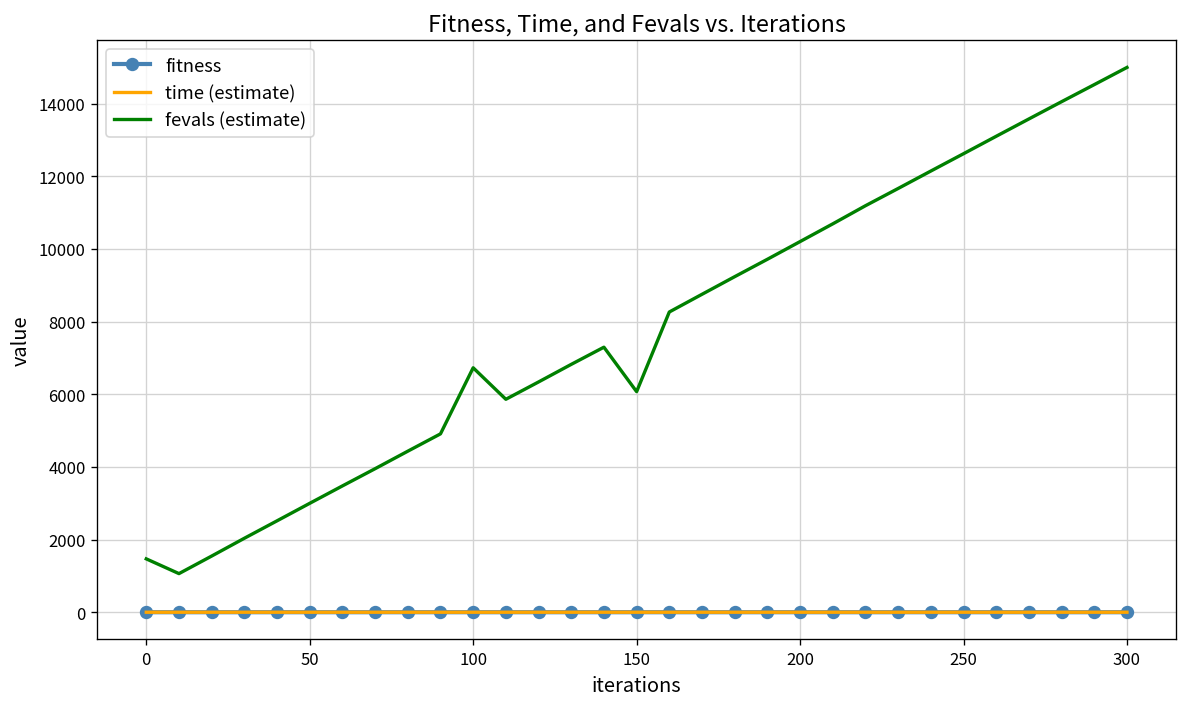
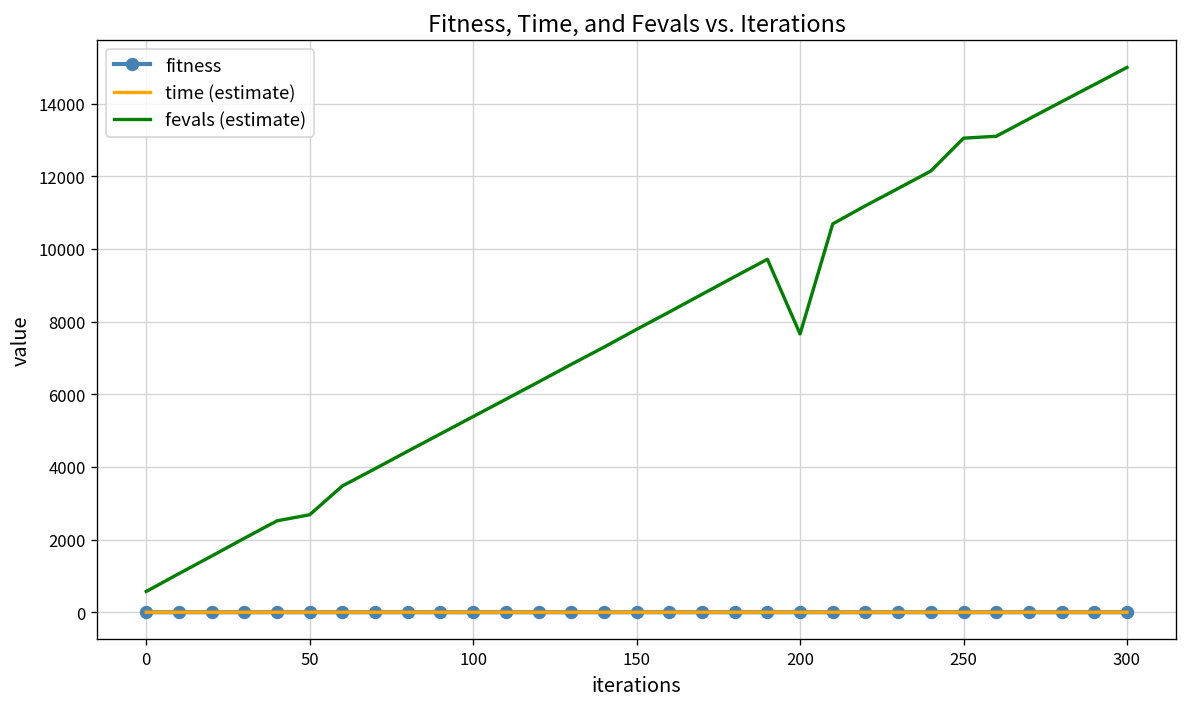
  {
    "time (estimate)": {
      "0": 0,
      "50": 0,
      "100": 0,
      "150": 0,
      "200": 0,
      "250": 0,
      "300": 0
    },
    "fevals (estimate)": {
-     "0": 1500,
-     "50": 3000,
-     "100": 6700,
-     "150": 6100,
-     "200": 10200,
-     "250": 12600,
+     "0": 600,
+     "50": 2700,
+     "100": 5400,
+     "150": 7800,
+     "200": 7700,
+     "250": 13100,
      "300": 15000
    }
  }
